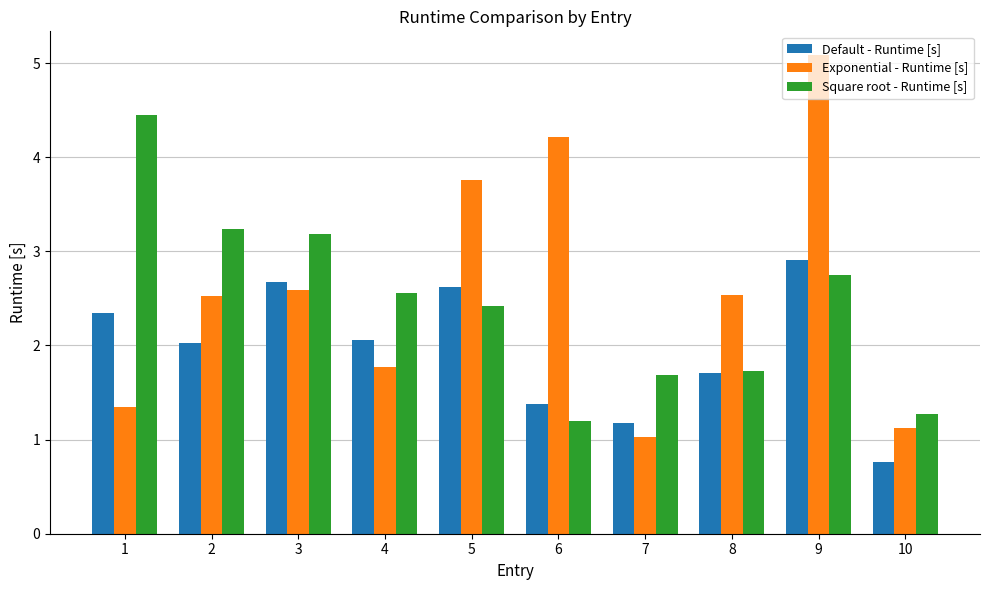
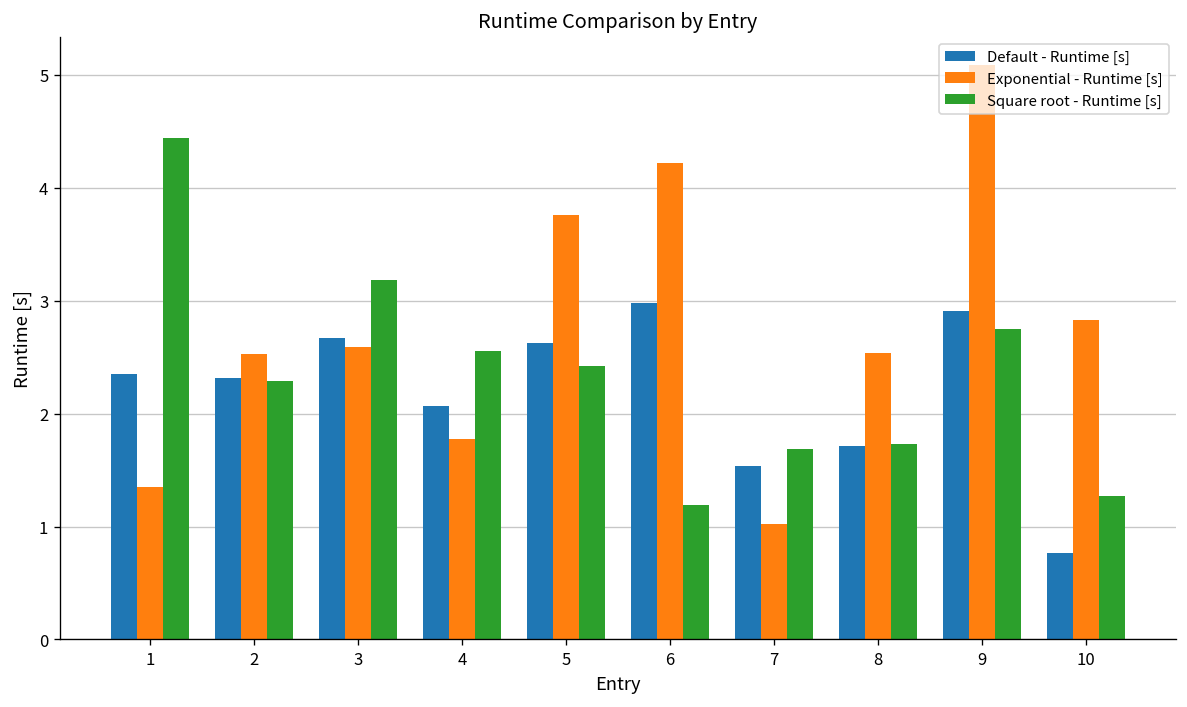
  {
    "Default - Runtime [s]": {
      "1": 2.3,
-     "2": 2.0,
+     "2": 2.3,
      "3": 2.7,
      "4": 2.1,
      "5": 2.6,
-     "6": 1.4,
-     "7": 1.2,
+     "6": 3.0,
+     "7": 1.5,
      "8": 1.7,
      "9": 2.9,
      "10": 0.8
    },
    "Exponential - Runtime [s]": {
      "1": 1.4,
      "2": 2.5,
      "3": 2.6,
      "4": 1.8,
      "5": 3.8,
      "6": 4.2,
      "7": 1.0,
      "8": 2.5,
-     "10": 1.1
+     "10": 2.8
    },
    "Square root - Runtime [s]": {
      "1": 4.4,
-     "2": 3.2,
+     "2": 2.3,
      "3": 3.2,
      "4": 2.6,
      "5": 2.4,
      "6": 1.2,
      "7": 1.7,
      "8": 1.7,
      "9": 2.7,
      "10": 1.3
    }
  }
